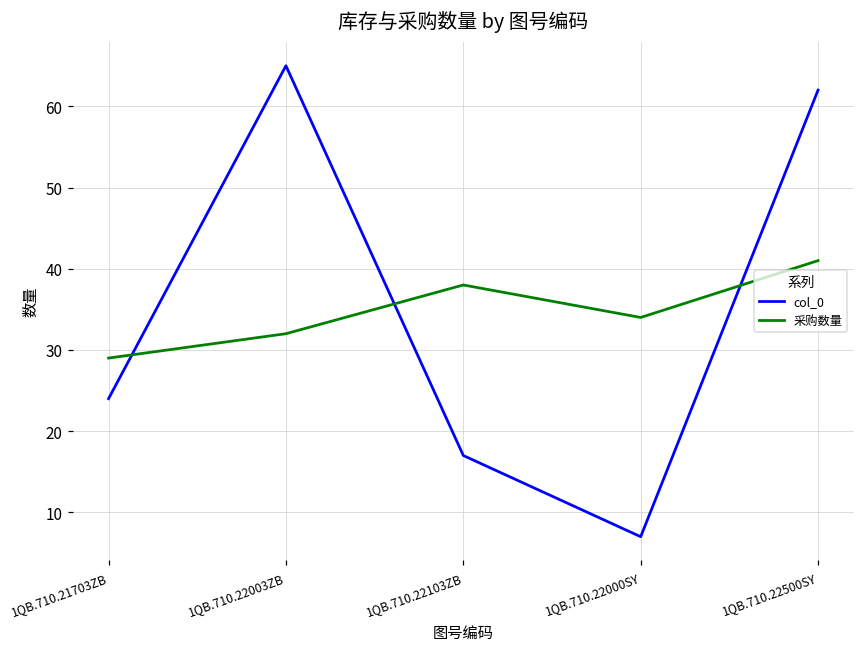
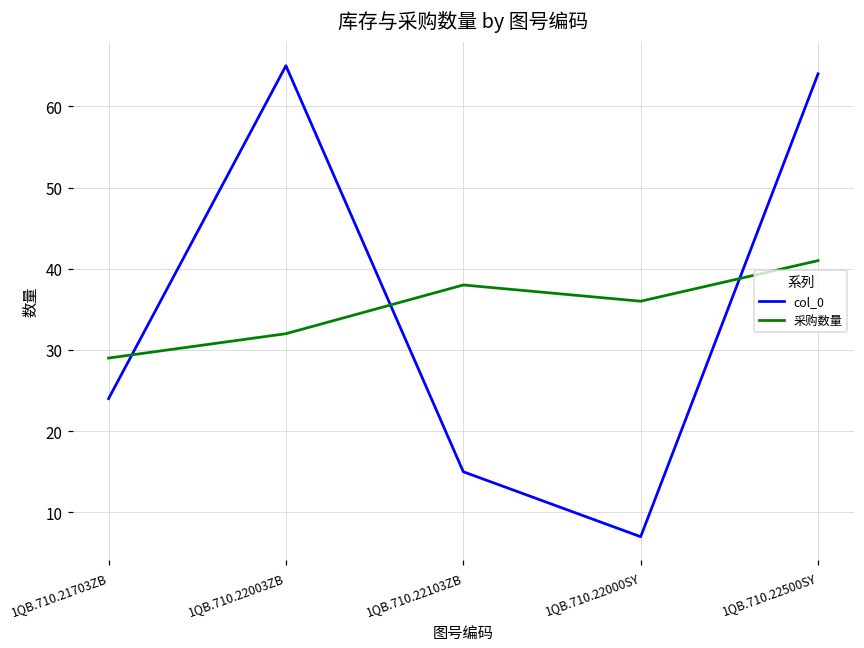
  {
    "col_0": {
      "1QB.710.21703ZB": 24,
      "1QB.710.22003ZB": 65,
-     "1QB.710.22103ZB": 17,
+     "1QB.710.22103ZB": 15,
      "1QB.710.22000SY": 7,
-     "1QB.710.22500SY": 62
+     "1QB.710.22500SY": 64
    },
    "采购数量": {
      "1QB.710.21703ZB": 29,
      "1QB.710.22003ZB": 32,
      "1QB.710.22103ZB": 38,
-     "1QB.710.22000SY": 34,
+     "1QB.710.22000SY": 36,
      "1QB.710.22500SY": 41
    }
  }
